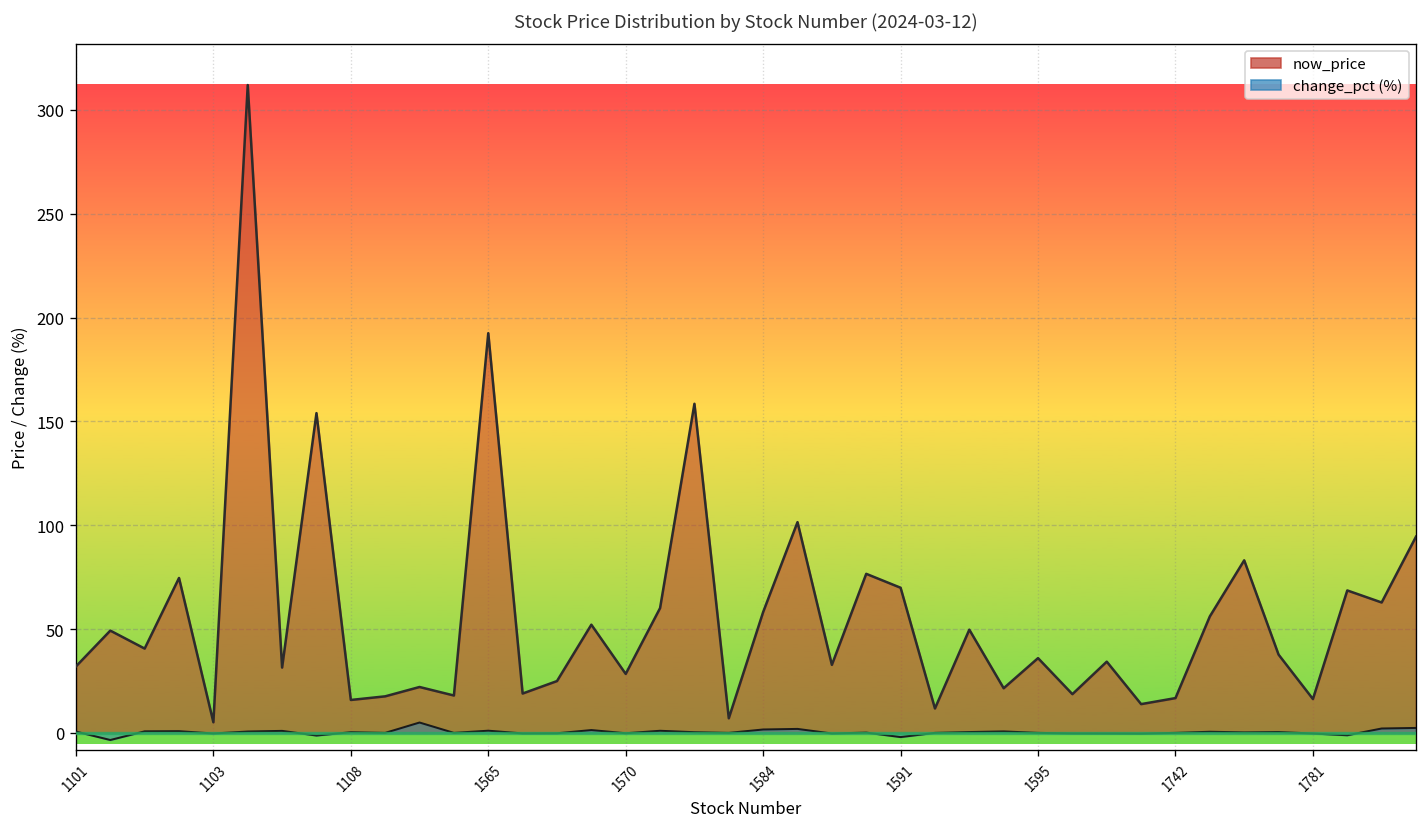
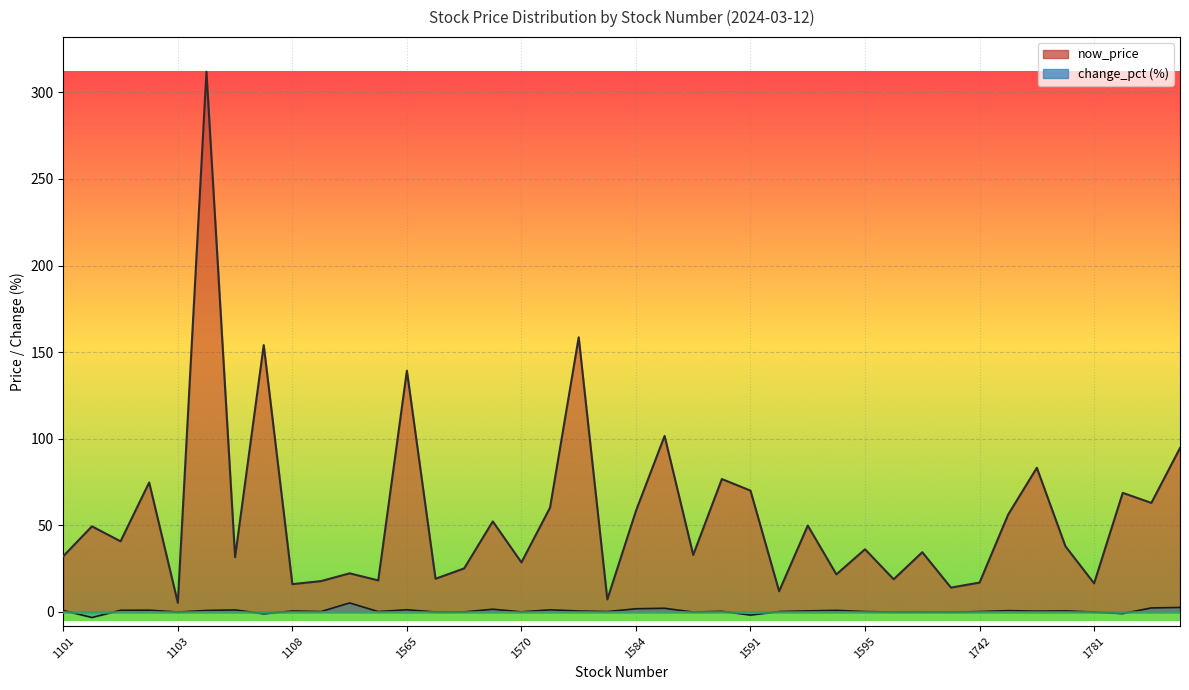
  {
    "now_price": {
      "1101": 32,
      "1103": 5,
      "1108": 16,
-     "1565": 193,
+     "1565": 139,
      "1570": 28,
      "1584": 58,
      "1591": 70,
      "1595": 36,
      "1742": 17,
      "1781": 16
    }
  }
